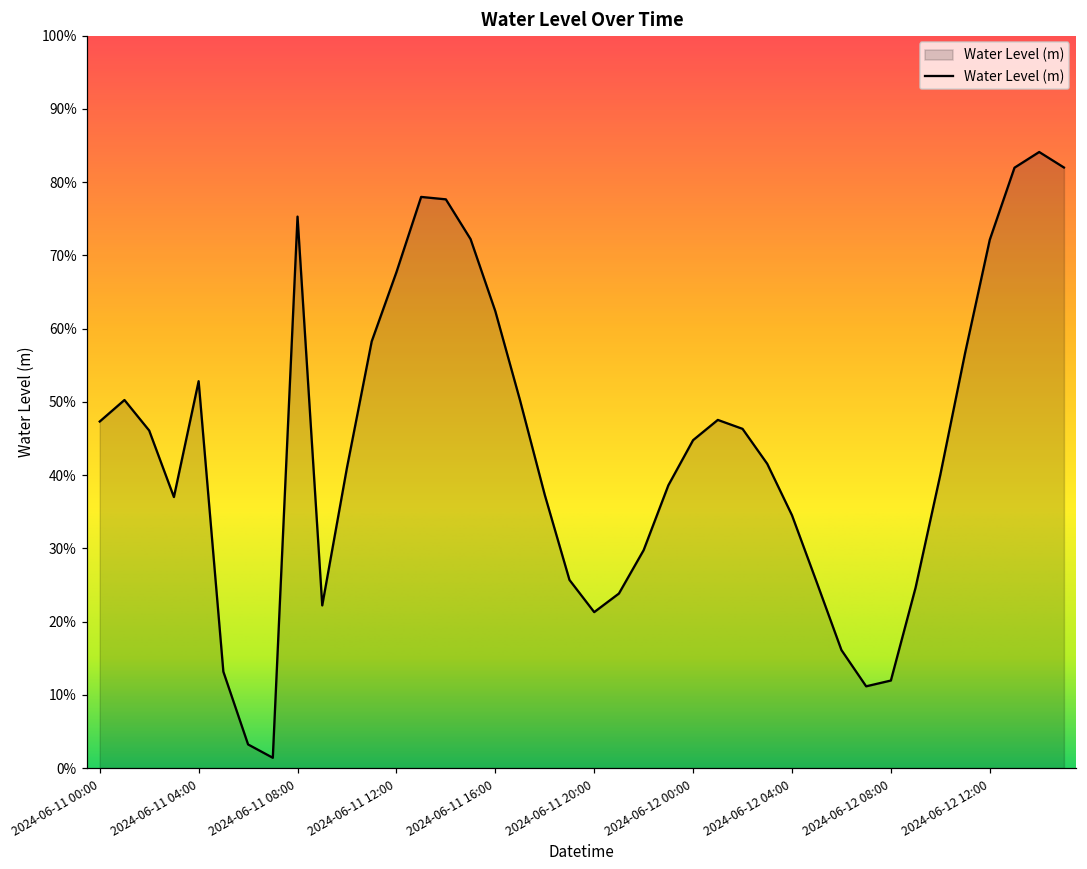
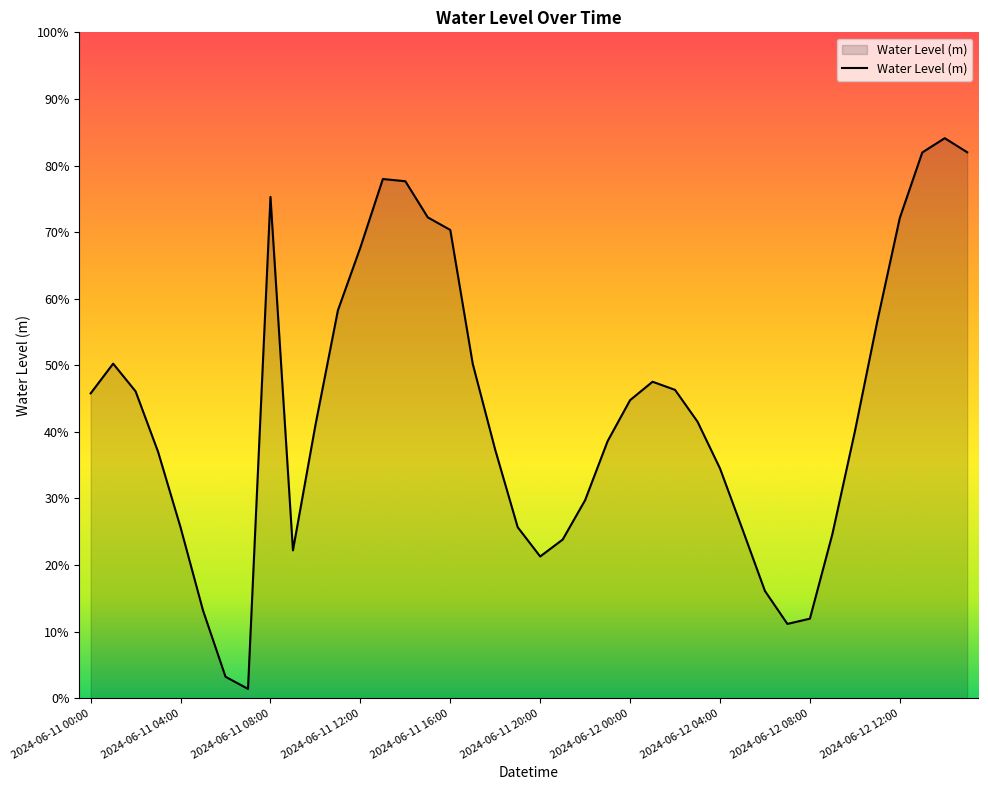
  {
-   "2024-06-11 00:00": "47%",
-   "2024-06-11 04:00": "53%",
+   "2024-06-11 00:00": "46%",
+   "2024-06-11 04:00": "26%",
    "2024-06-11 08:00": "75%",
    "2024-06-11 12:00": "68%",
-   "2024-06-11 16:00": "62%",
+   "2024-06-11 16:00": "70%",
    "2024-06-11 20:00": "21%",
    "2024-06-12 00:00": "45%",
    "2024-06-12 04:00": "35%",
    "2024-06-12 08:00": "12%",
    "2024-06-12 12:00": "72%"
  }
